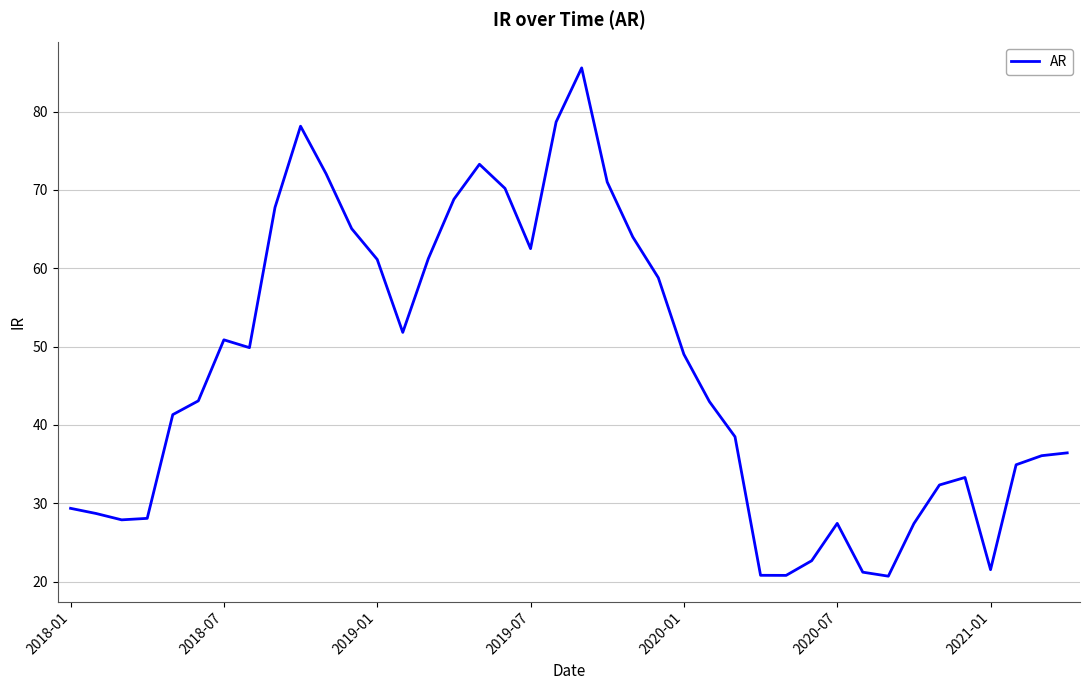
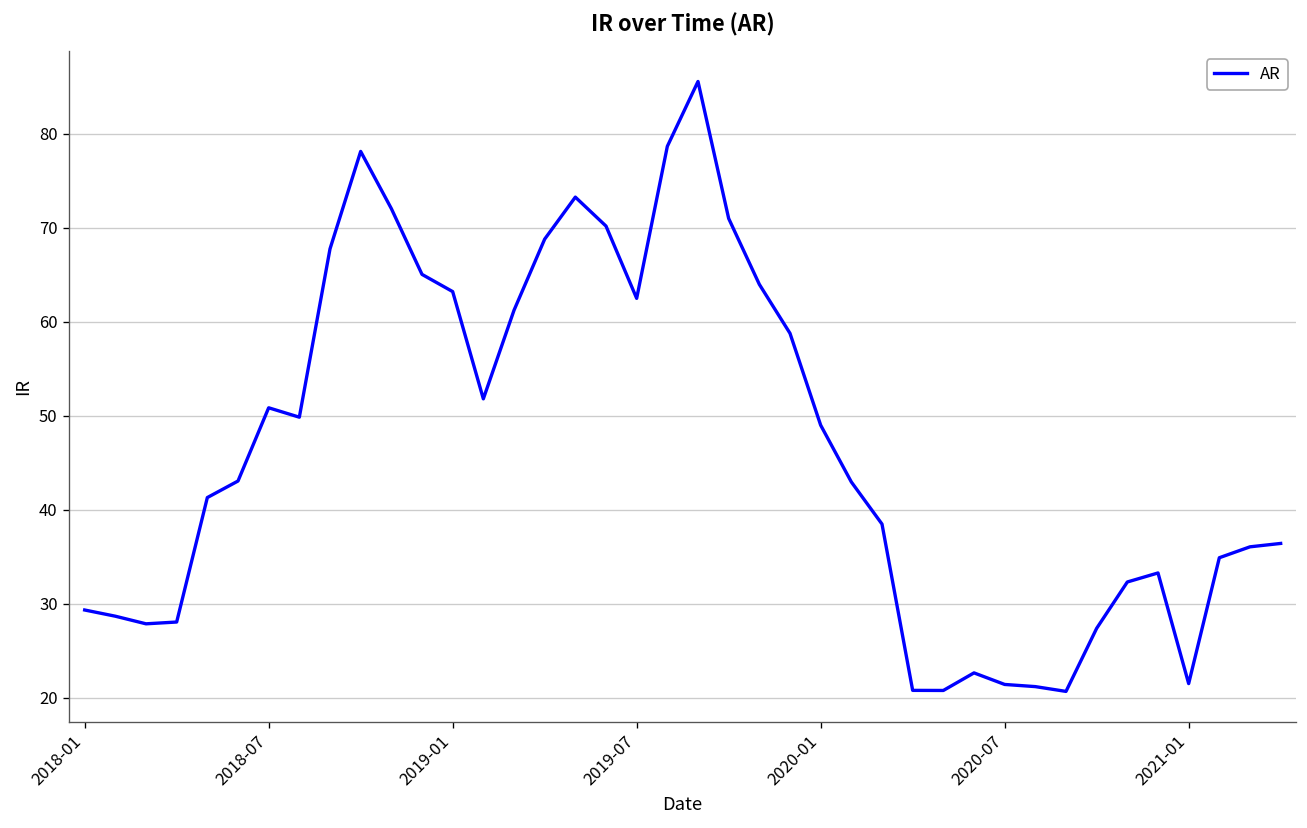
  {
    "2018-01": 29,
    "2018-07": 51,
-   "2019-01": 61,
+   "2019-01": 63,
    "2019-07": 63,
    "2020-01": 49,
-   "2020-07": 27,
+   "2020-07": 21,
    "2021-01": 22
  }
